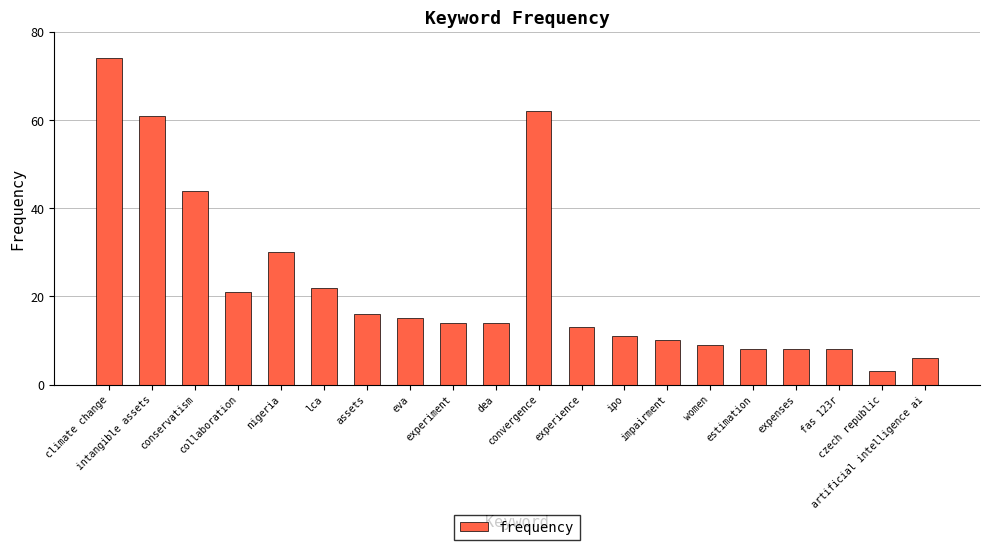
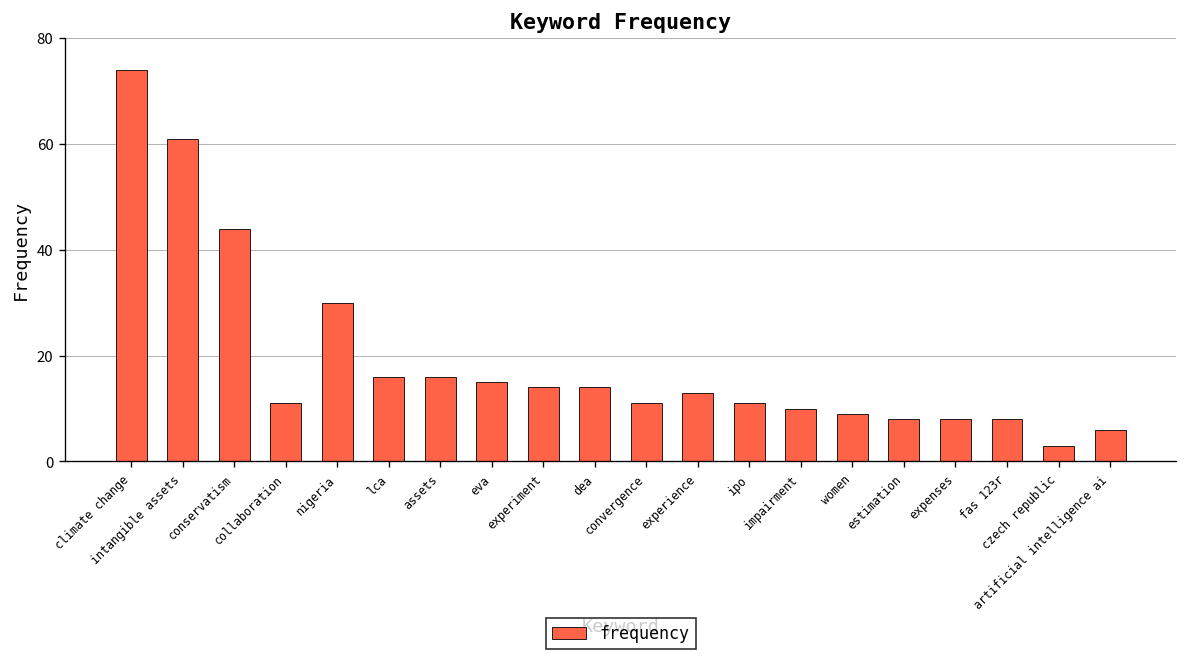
  {
    "climate change": 74,
    "intangible assets": 61,
    "conservatism": 44,
-   "collaboration": 21,
+   "collaboration": 11,
    "nigeria": 30,
-   "lca": 22,
+   "lca": 16,
    "assets": 16,
    "eva": 15,
    "experiment": 14,
    "dea": 14,
-   "convergence": 62,
+   "convergence": 11,
    "experience": 13,
    "ipo": 11,
    "impairment": 10,
    "women": 9,
    "estimation": 8,
    "expenses": 8,
    "fas 123r": 8,
    "czech republic": 3,
    "artificial intelligence ai": 6
  }
